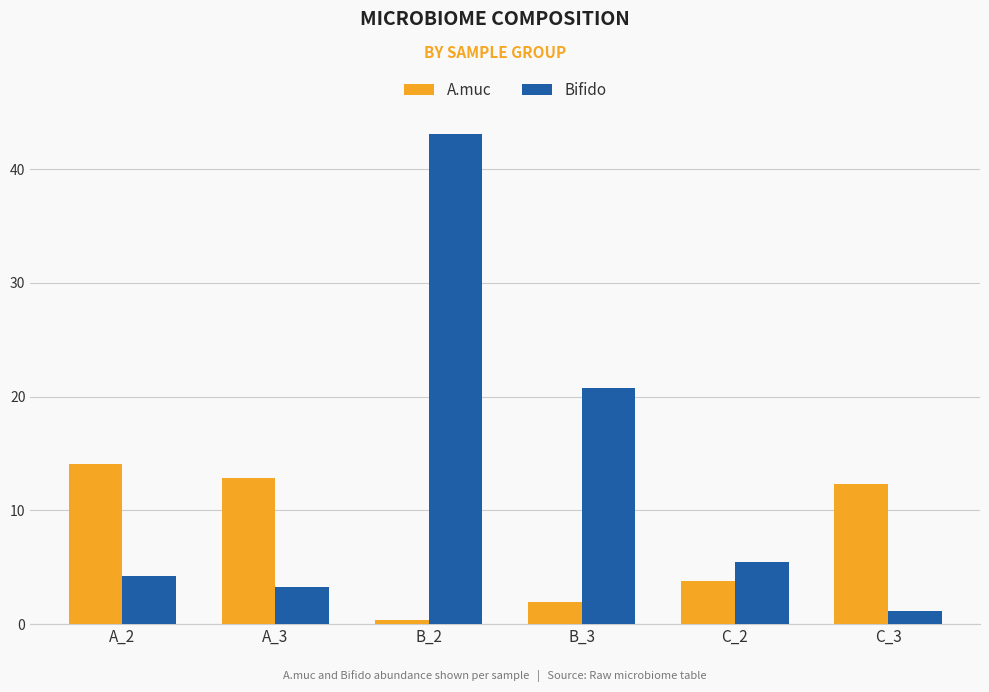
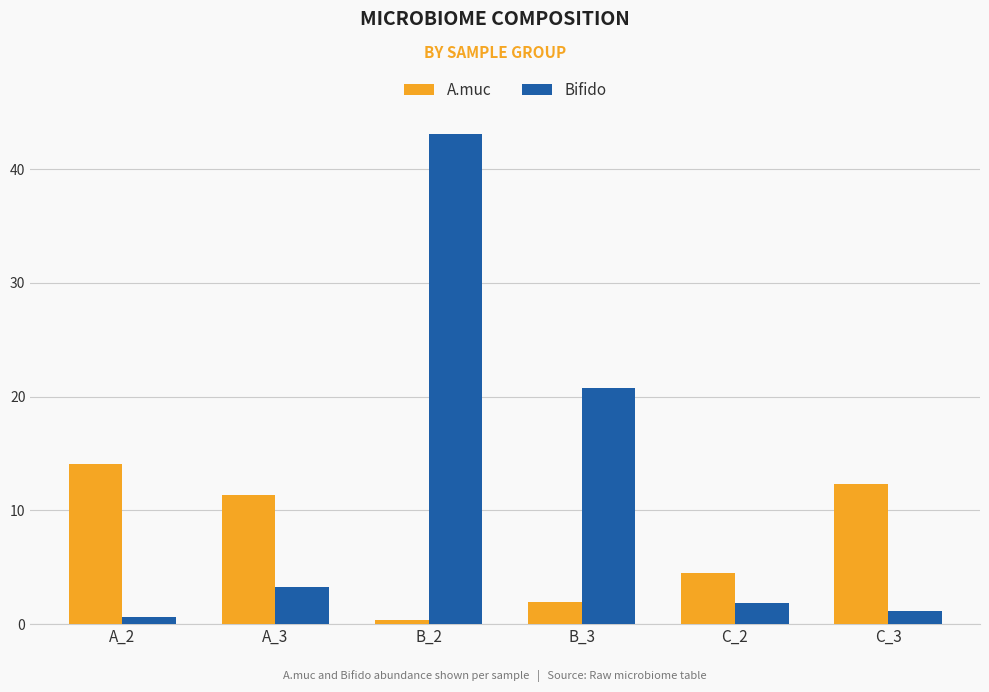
  {
    "A.muc": {
      "A_2": 14.1,
-     "A_3": 12.9,
+     "A_3": 11.3,
      "B_2": 0.4,
      "B_3": 1.9,
-     "C_2": 3.8,
+     "C_2": 4.5,
      "C_3": 12.4
    },
    "Bifido": {
-     "A_2": 4.3,
+     "A_2": 0.6,
      "A_3": 3.2,
      "B_2": 43.1,
      "B_3": 20.8,
-     "C_2": 5.5,
+     "C_2": 1.9,
      "C_3": 1.2
    }
  }
